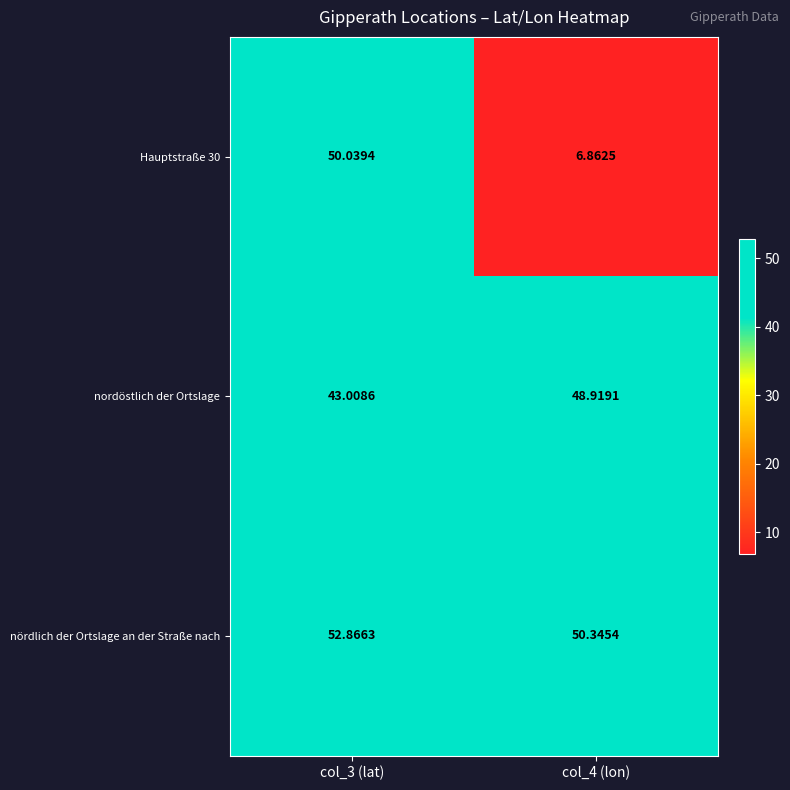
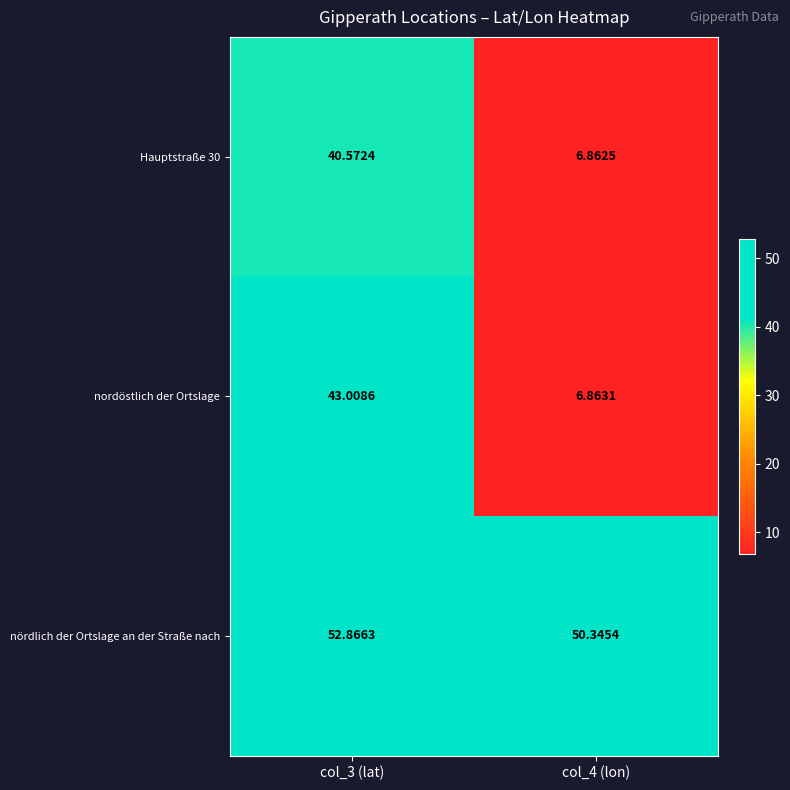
  {
    "Hauptstraße 30": {
-     "col_3 (lat)": 50.0394,
+     "col_3 (lat)": 40.5724,
      "col_4 (lon)": 6.8625
    },
    "nordöstlich der Ortslage": {
      "col_3 (lat)": 43.0086,
-     "col_4 (lon)": 48.9191
+     "col_4 (lon)": 6.8631
    },
    "nördlich der Ortslage an der Straße nach": {
      "col_3 (lat)": 52.8663,
      "col_4 (lon)": 50.3454
    }
  }
